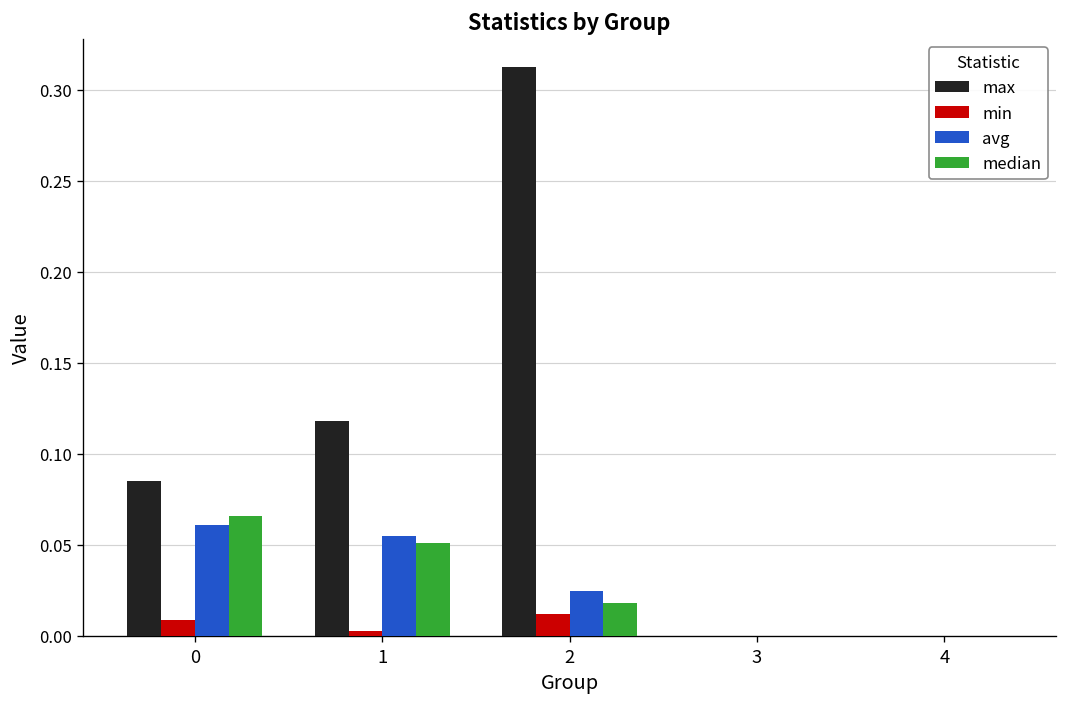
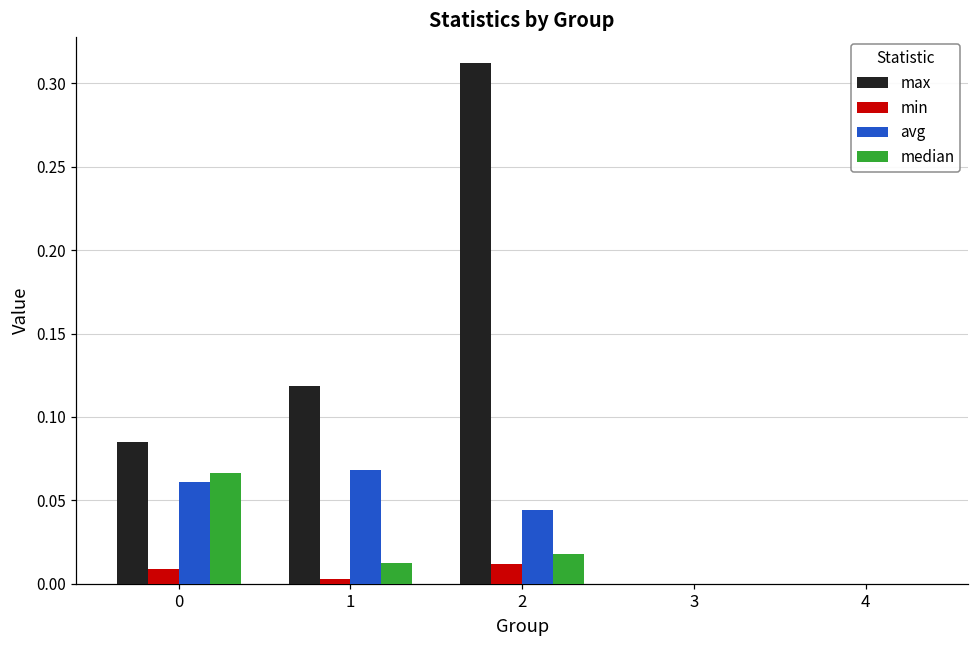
  {
    "max": {
      "0": 0.085,
      "1": 0.118,
      "2": 0.312,
      "3": 0.000,
      "4": 0.000
    },
    "min": {
      "0": 0.009,
      "1": 0.003,
      "2": 0.012,
      "3": 0.000,
      "4": 0.000
    },
    "avg": {
      "0": 0.061,
-     "1": 0.055,
-     "2": 0.025,
+     "1": 0.068,
+     "2": 0.044,
      "3": 0.000,
      "4": 0.000
    },
    "median": {
      "0": 0.066,
-     "1": 0.051,
+     "1": 0.012,
      "2": 0.018,
      "3": 0.000,
      "4": 0.000
    }
  }
